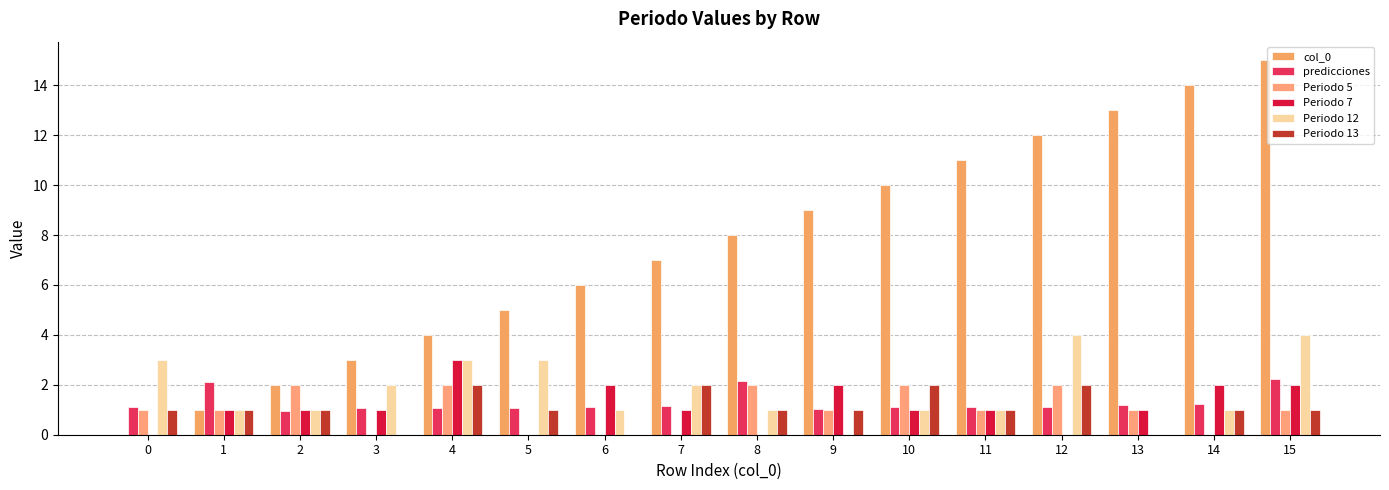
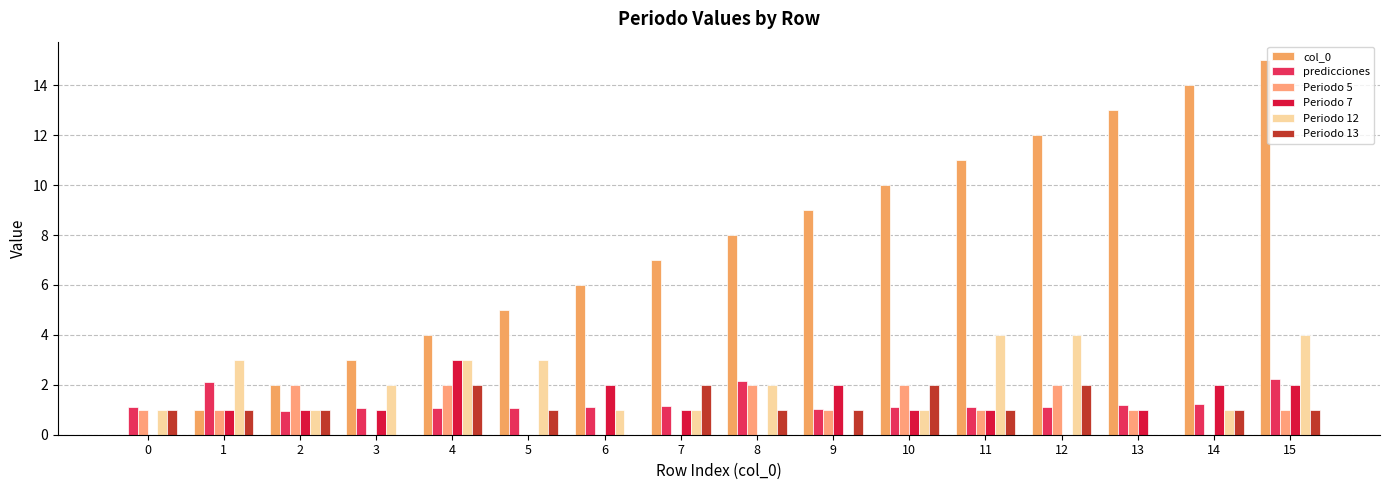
  {
    "Periodo 12": {
-     "0": 3,
-     "1": 1,
+     "0": 1,
+     "1": 3,
      "2": 1,
      "3": 2,
      "4": 3,
      "5": 3,
      "6": 1,
-     "7": 2,
-     "8": 1,
+     "7": 1,
+     "8": 2,
      "9": 0,
      "10": 1,
-     "11": 1,
+     "11": 4,
      "12": 4,
      "13": 0,
      "14": 1,
      "15": 4
    }
  }
